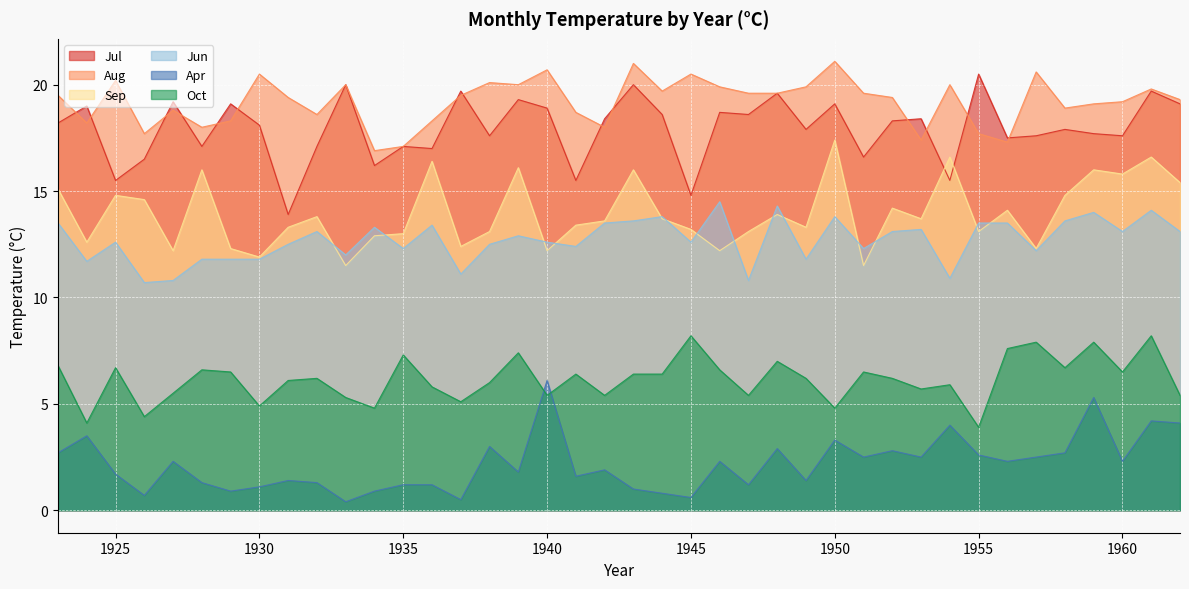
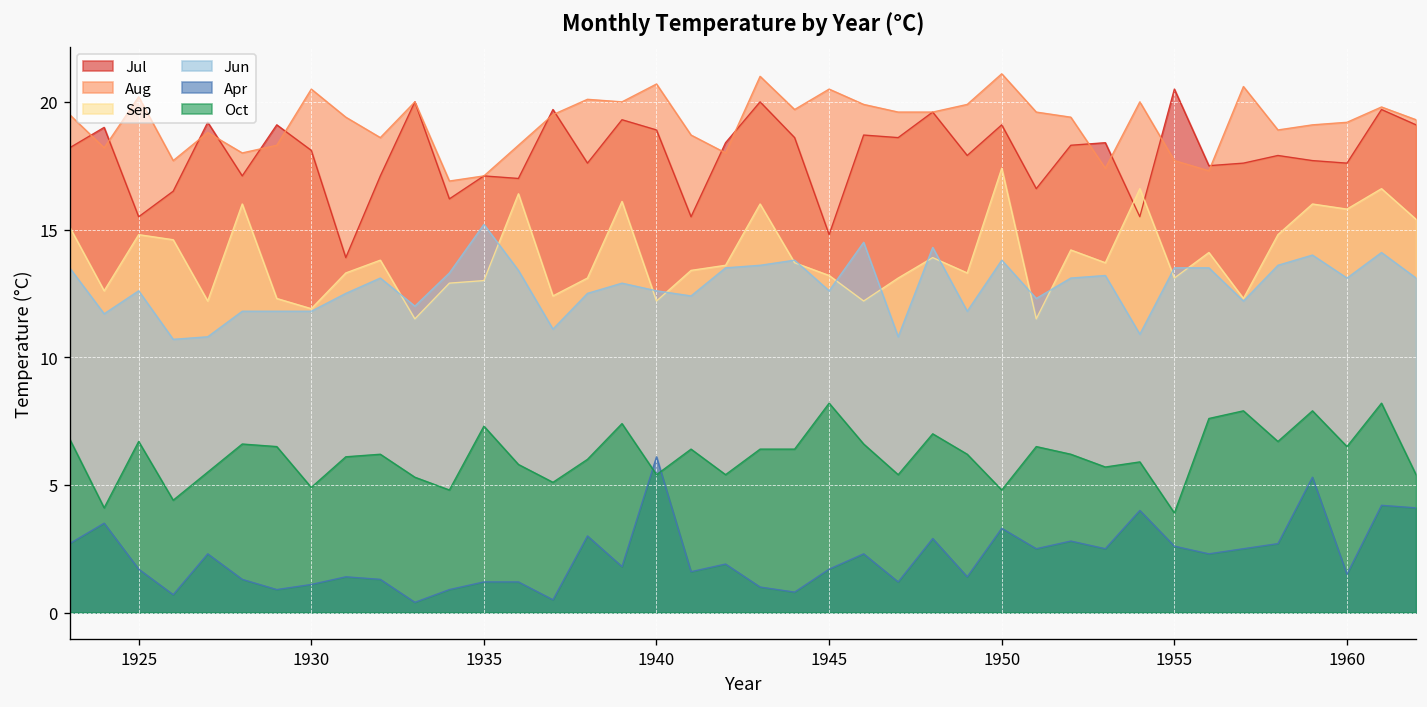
  {
    "Jul": {
      "1925": 15.5,
      "1930": 18.1,
      "1940": 18.9,
      "1945": 14.8,
      "1950": 19.1,
      "1955": 20.5,
      "1960": 17.6
    },
    "Aug": {
      "1930": 20.5,
      "1940": 20.7,
      "1945": 20.5,
      "1950": 21.1,
      "1955": 17.7,
      "1960": 19.2
    },
    "Sep": {
      "1925": 14.8,
      "1935": 13.0,
      "1940": 12.2,
      "1945": 13.2,
      "1950": 17.4,
      "1955": 13.1,
      "1960": 15.8
    },
    "Jun": {
      "1925": 12.6,
-     "1935": 12.3,
+     "1935": 15.2,
      "1940": 12.6,
      "1945": 12.6,
      "1950": 13.8,
      "1955": 13.5,
      "1960": 13.1
    },
    "Apr": {
      "1925": 1.7,
      "1930": 1.1,
      "1935": 1.2,
      "1940": 6.1,
-     "1945": 0.6,
+     "1945": 1.7,
      "1950": 3.3,
      "1955": 2.6,
-     "1960": 2.3
+     "1960": 1.5
    },
    "Oct": {
      "1925": 6.7,
      "1930": 4.9,
      "1935": 7.3,
      "1940": 5.4,
      "1945": 8.2,
      "1950": 4.8,
      "1955": 3.9,
      "1960": 6.5
    }
  }
